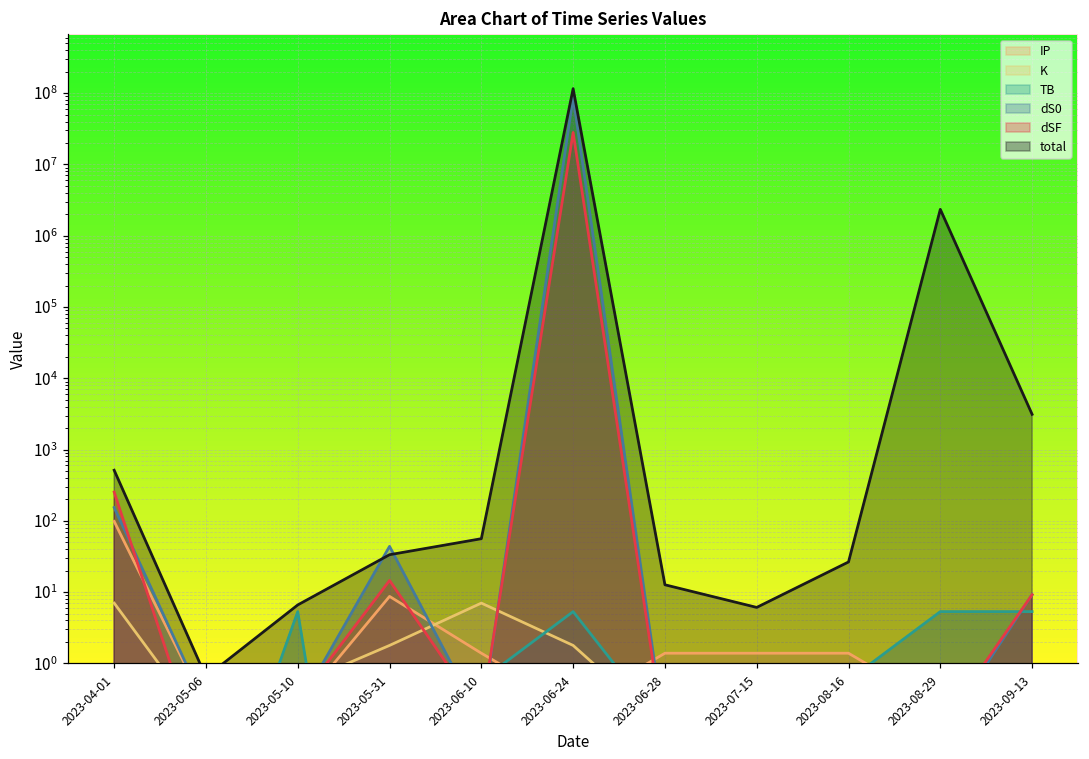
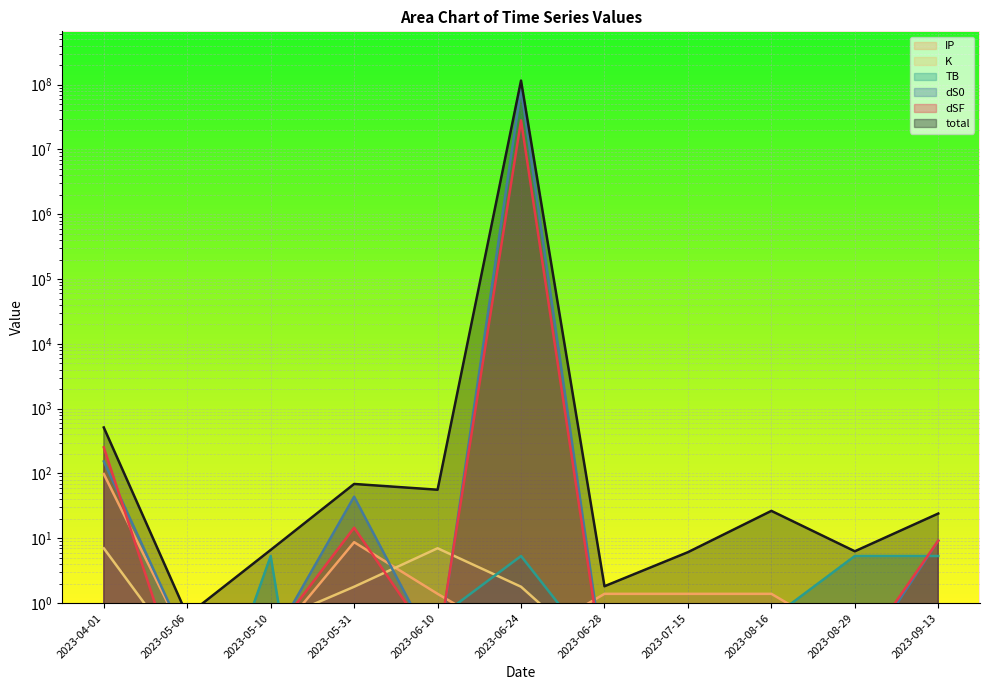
  {
    "total": {
      "2023-04-01": 500,
      "2023-05-10": 7,
-     "2023-05-31": 30,
+     "2023-05-31": 70,
      "2023-06-10": 60,
      "2023-06-24": 120000000,
-     "2023-06-28": 13,
+     "2023-06-28": 1.8,
      "2023-07-15": 6,
      "2023-08-16": 26,
-     "2023-08-29": 2300000,
-     "2023-09-13": 3000
+     "2023-08-29": 6,
+     "2023-09-13": 24
    }
  }
